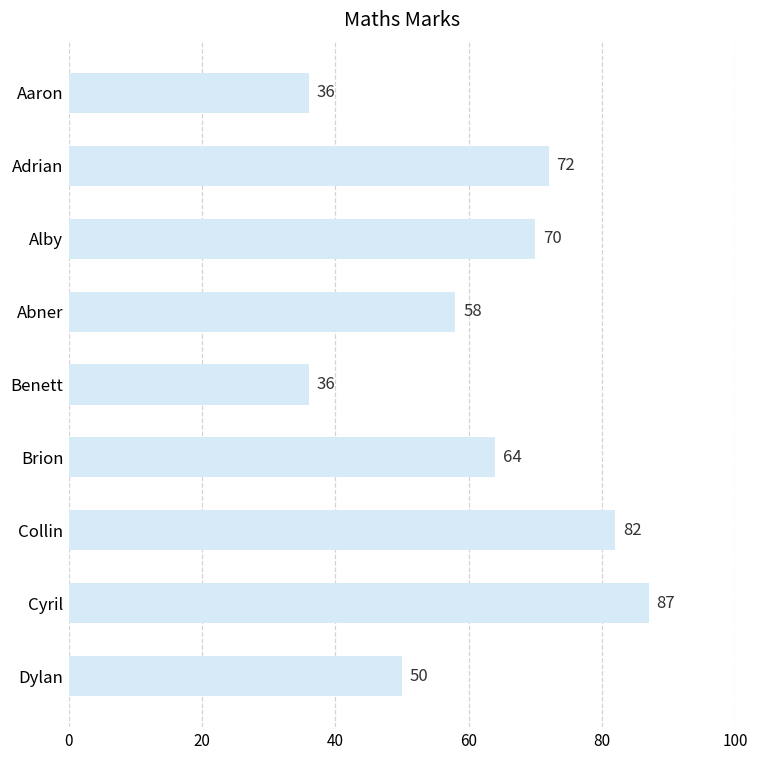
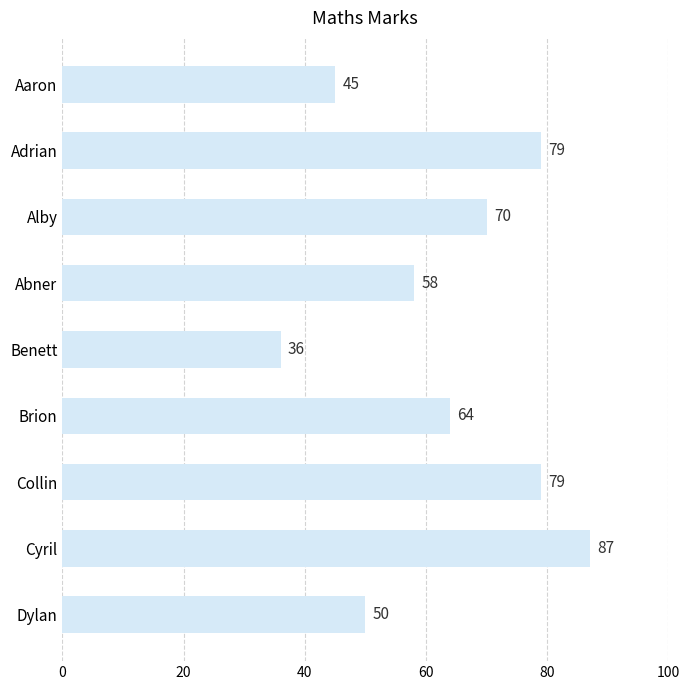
  {
-   "Aaron": 36,
-   "Adrian": 72,
+   "Aaron": 45,
+   "Adrian": 79,
    "Alby": 70,
    "Abner": 58,
    "Benett": 36,
    "Brion": 64,
-   "Collin": 82,
+   "Collin": 79,
    "Cyril": 87,
    "Dylan": 50
  }
